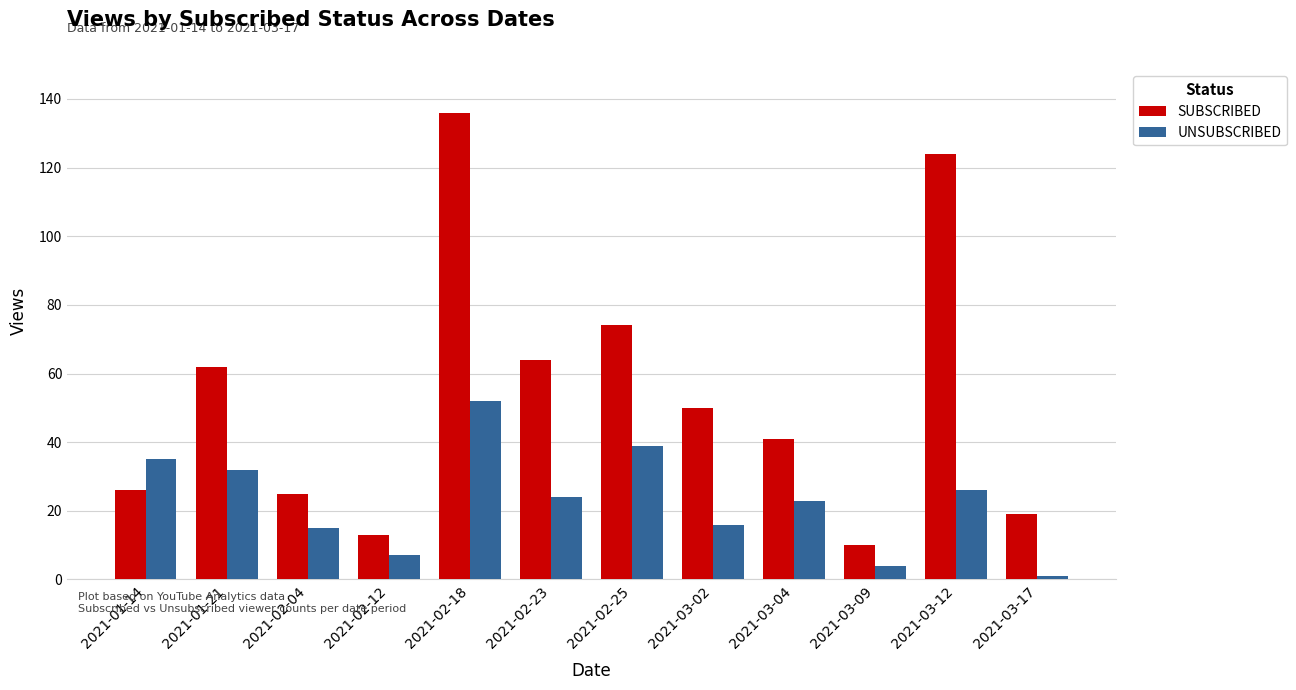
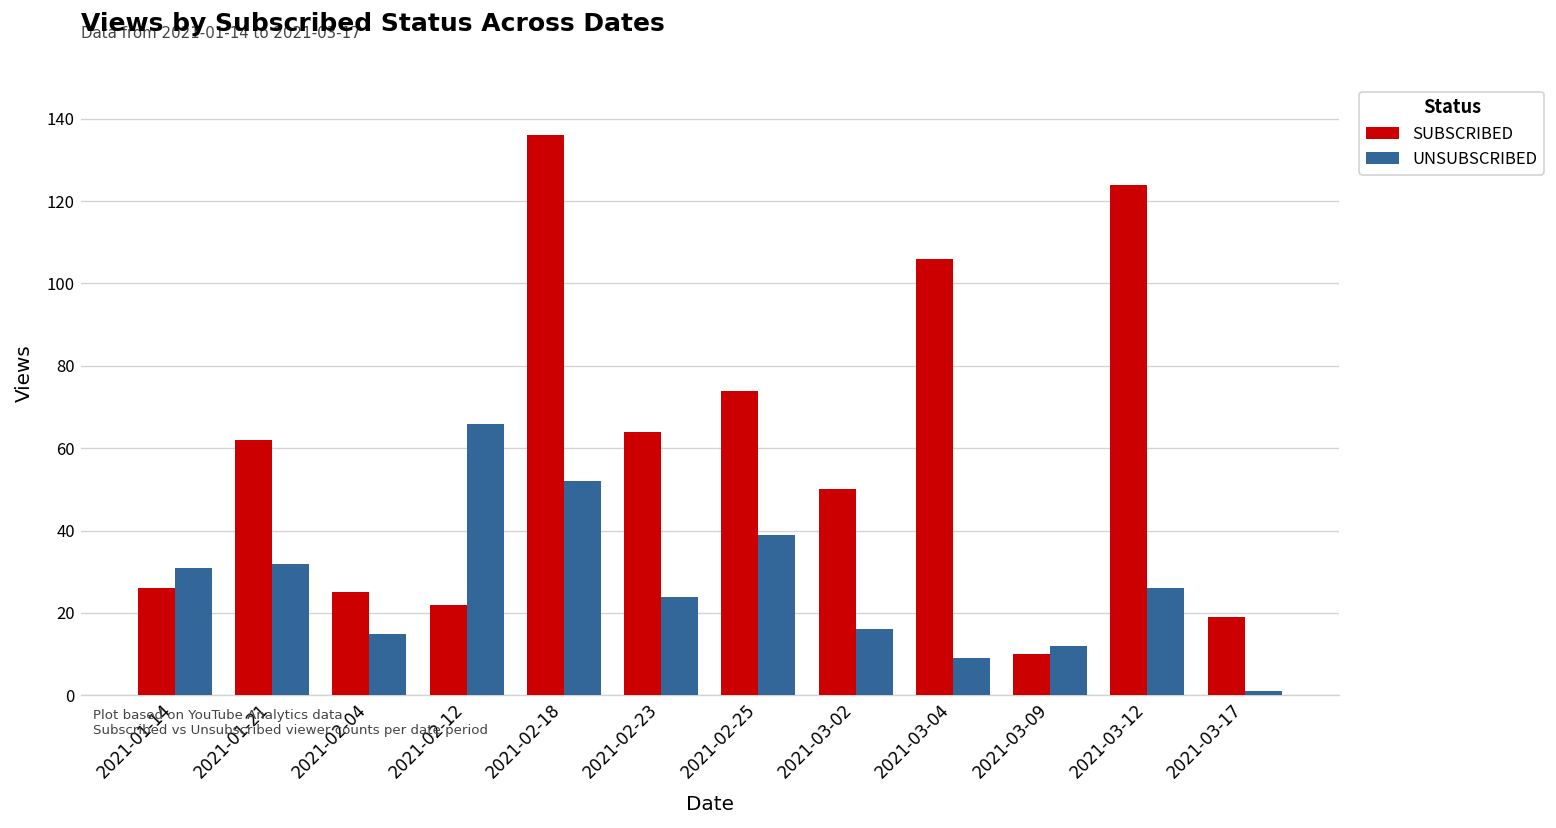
  {
    "SUBSCRIBED": {
      "2021-01-14": 26,
      "2021-01-21": 62,
      "2021-02-04": 25,
-     "2021-02-12": 13,
+     "2021-02-12": 22,
      "2021-02-18": 136,
      "2021-02-23": 64,
      "2021-02-25": 74,
      "2021-03-02": 50,
-     "2021-03-04": 41,
+     "2021-03-04": 106,
      "2021-03-09": 10,
      "2021-03-12": 124,
      "2021-03-17": 19
    },
    "UNSUBSCRIBED": {
-     "2021-01-14": 35,
+     "2021-01-14": 31,
      "2021-01-21": 32,
      "2021-02-04": 15,
-     "2021-02-12": 7,
+     "2021-02-12": 66,
      "2021-02-18": 52,
      "2021-02-23": 24,
      "2021-02-25": 39,
      "2021-03-02": 16,
-     "2021-03-04": 23,
-     "2021-03-09": 4,
+     "2021-03-04": 9,
+     "2021-03-09": 12,
      "2021-03-12": 26,
      "2021-03-17": 1
    }
  }
